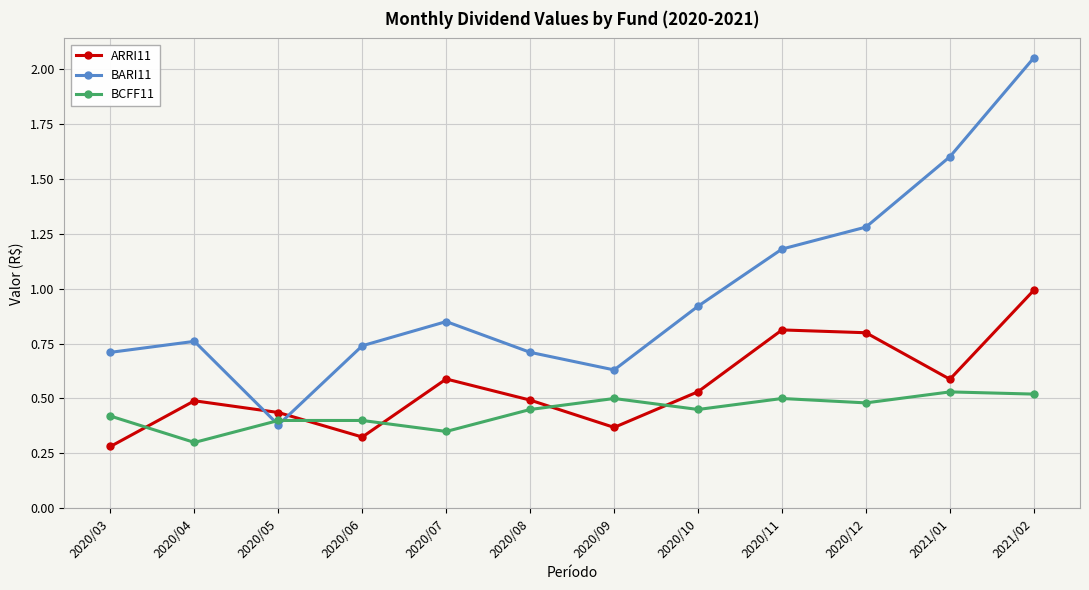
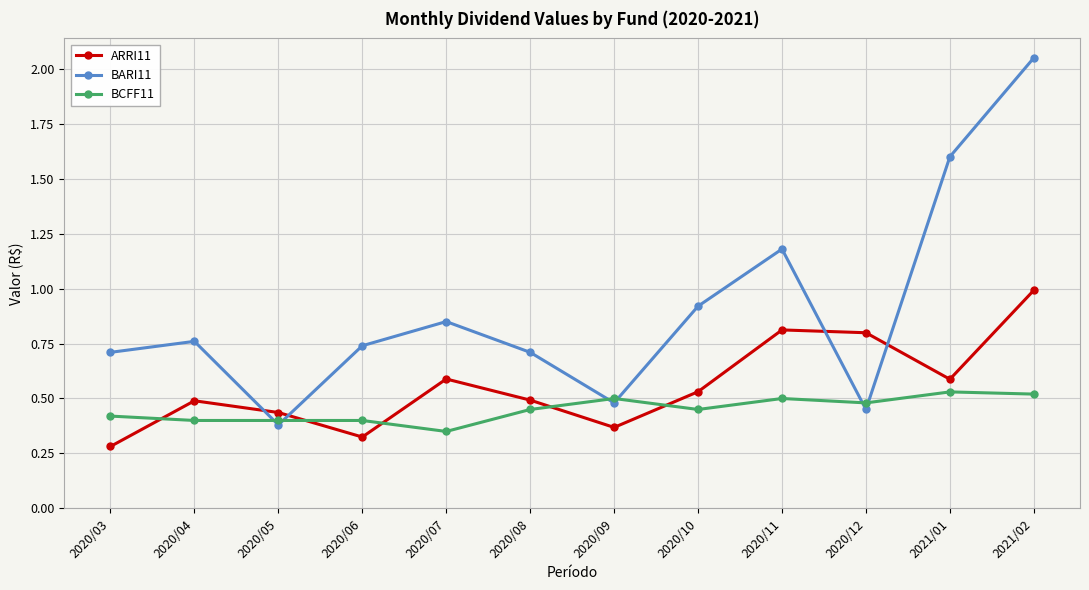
  {
    "ARRI11": {
      "2020/03": 0.28,
      "2020/04": 0.49,
      "2020/05": 0.44,
      "2020/06": 0.32,
      "2020/07": 0.59,
      "2020/08": 0.49,
      "2020/09": 0.37,
      "2020/10": 0.53,
      "2020/11": 0.81,
      "2020/12": 0.80,
      "2021/01": 0.59,
      "2021/02": 0.99
    },
    "BARI11": {
      "2020/03": 0.71,
      "2020/04": 0.76,
      "2020/05": 0.38,
      "2020/06": 0.74,
      "2020/07": 0.85,
      "2020/08": 0.71,
-     "2020/09": 0.63,
+     "2020/09": 0.48,
      "2020/10": 0.92,
      "2020/11": 1.18,
-     "2020/12": 1.28,
+     "2020/12": 0.45,
      "2021/01": 1.60,
      "2021/02": 2.05
    },
    "BCFF11": {
      "2020/03": 0.42,
-     "2020/04": 0.3,
+     "2020/04": 0.4,
      "2020/05": 0.4,
      "2020/06": 0.4,
      "2020/07": 0.35,
      "2020/08": 0.45,
      "2020/09": 0.5,
      "2020/10": 0.45,
      "2020/11": 0.5,
      "2020/12": 0.48,
      "2021/01": 0.53,
      "2021/02": 0.52
    }
  }
